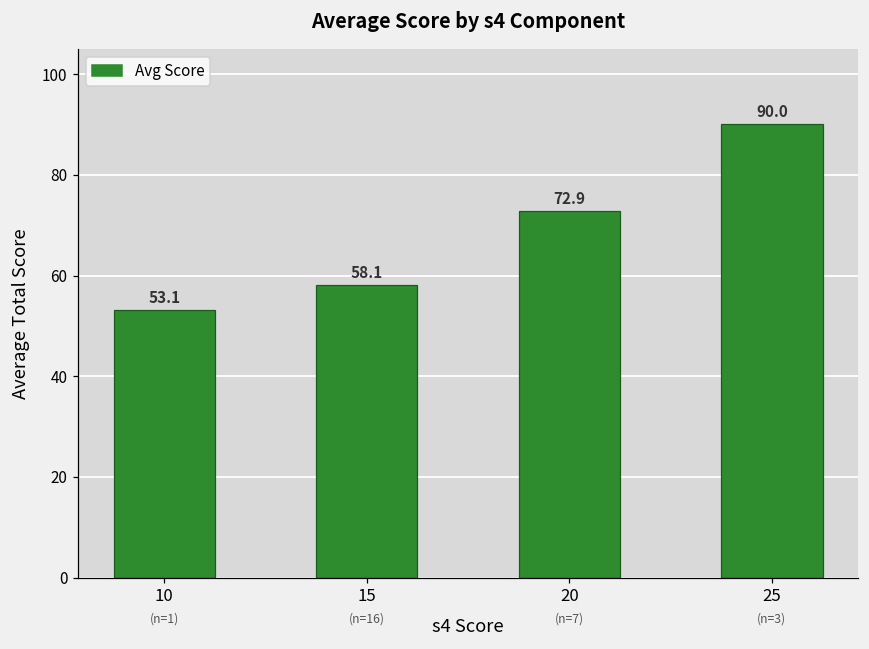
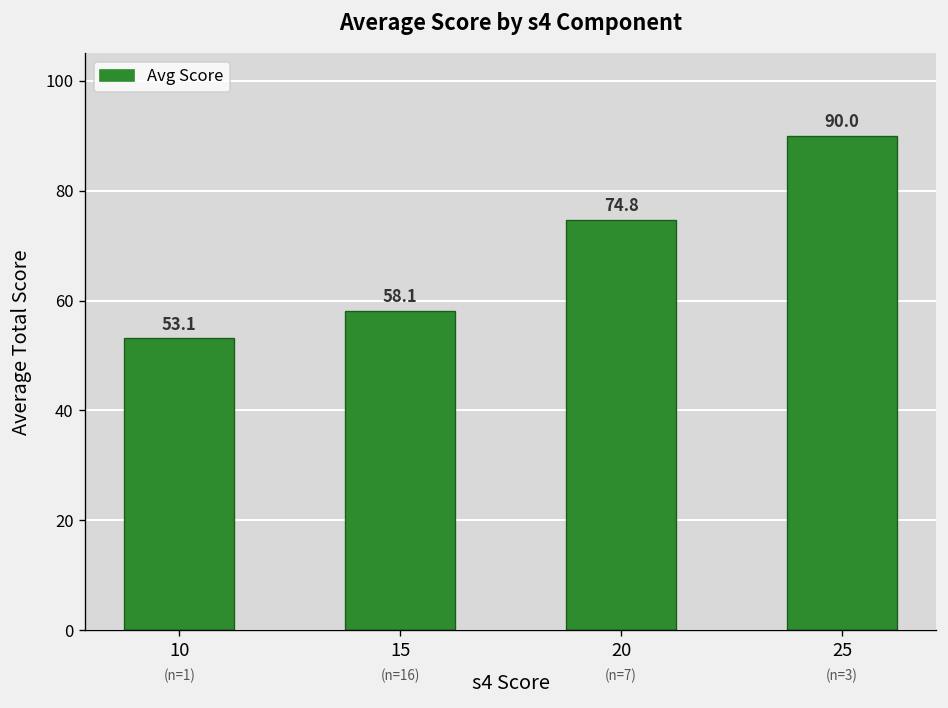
  {
    "10": 53.1,
    "15": 58.1,
-   "20": 72.9,
+   "20": 74.8,
    "25": 90.0
  }
